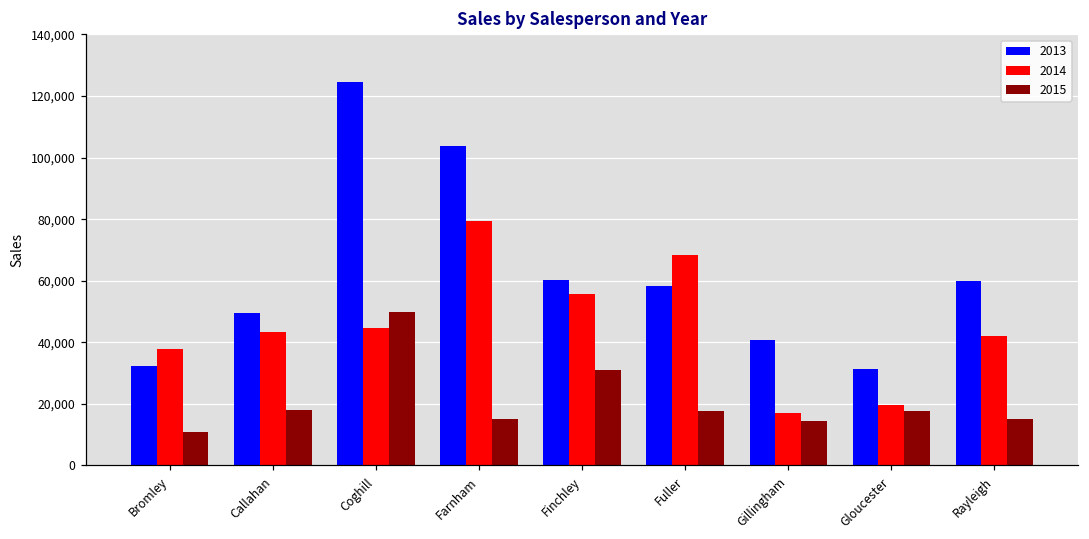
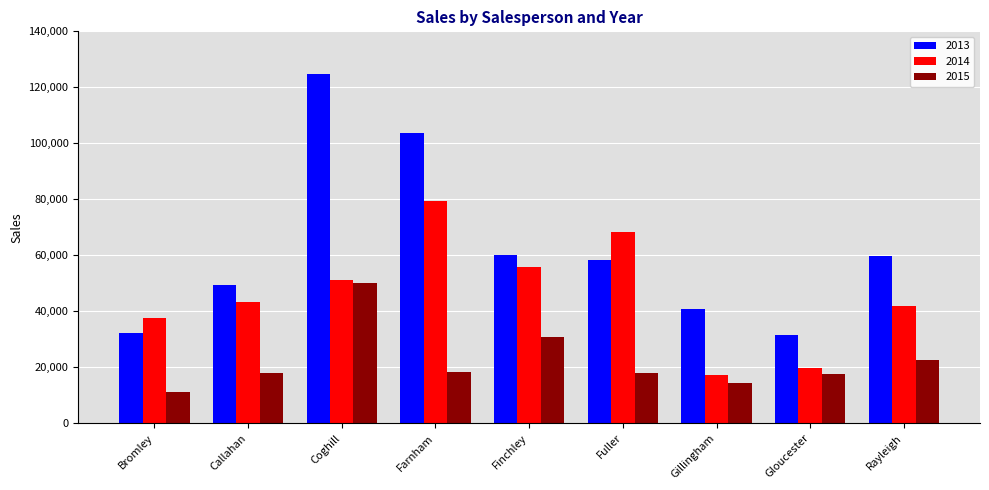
  {
    "2013": {
      "Bromley": "32,000",
      "Callahan": "49,000",
      "Coghill": "125,000",
      "Farnham": "104,000",
      "Finchley": "60,000",
      "Fuller": "58,000",
      "Gillingham": "41,000",
      "Gloucester": "31,000",
      "Rayleigh": "60,000"
    },
    "2014": {
      "Bromley": "38,000",
      "Callahan": "43,000",
-     "Coghill": "45,000",
+     "Coghill": "51,000",
      "Farnham": "79,000",
      "Finchley": "56,000",
      "Fuller": "68,000",
      "Gillingham": "17,000",
      "Gloucester": "20,000",
      "Rayleigh": "42,000"
    },
    "2015": {
      "Bromley": "11,000",
      "Callahan": "18,000",
      "Coghill": "50,000",
-     "Farnham": "15,000",
+     "Farnham": "18,000",
      "Finchley": "31,000",
      "Fuller": "18,000",
      "Gillingham": "15,000",
      "Gloucester": "18,000",
-     "Rayleigh": "15,000"
+     "Rayleigh": "23,000"
    }
  }
